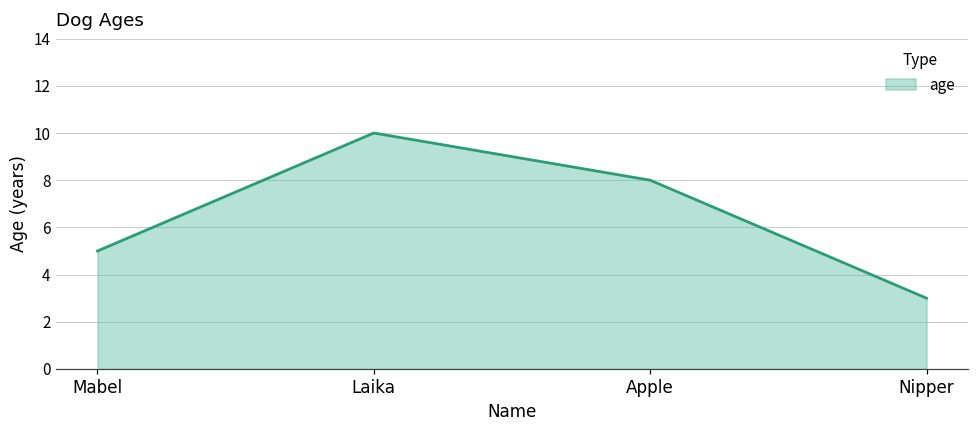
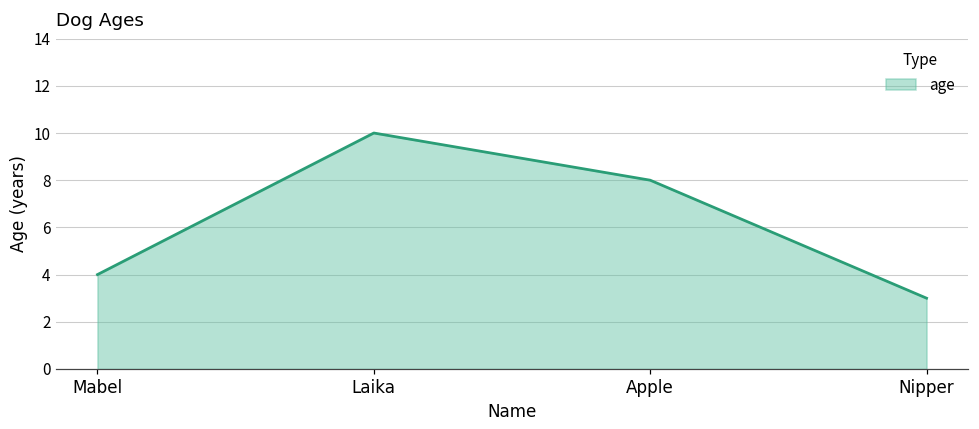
  {
-   "Mabel": 5,
+   "Mabel": 4,
    "Laika": 10,
    "Apple": 8,
    "Nipper": 3
  }
